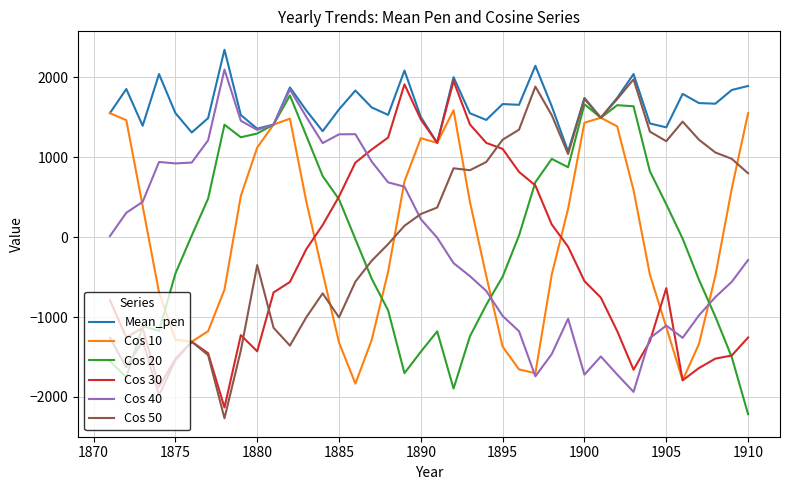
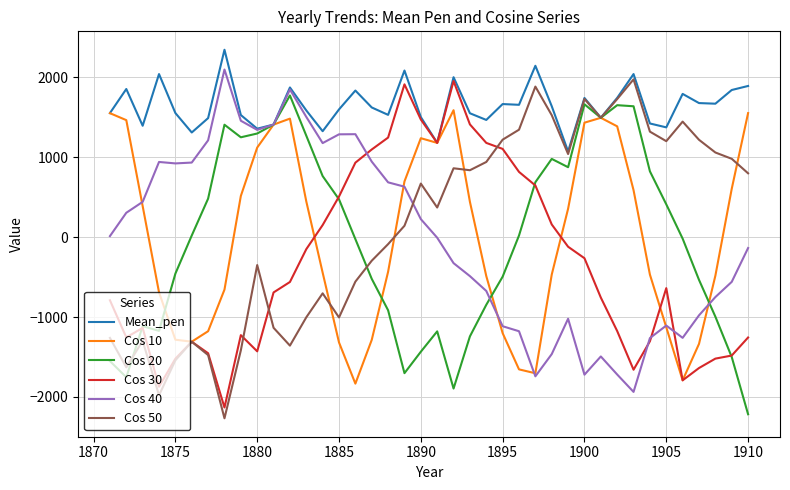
  {
    "Mean_pen": {
      "1875": 1600,
      "1885": 1600,
      "1895": 1700,
      "1905": 1400,
      "1910": 1900
    },
    "Cos 10": {
      "1880": 1100,
      "1885": -1300,
      "1890": 1200,
-     "1895": -1400,
+     "1895": -1200,
      "1900": 1400,
      "1910": 1600
    },
    "Cos 20": {
      "1875": -500,
      "1880": 1300,
      "1885": 500,
      "1890": -1400,
      "1895": -500,
      "1900": 1700,
      "1905": 400,
      "1910": -2200
    },
    "Cos 30": {
      "1880": -1400,
      "1885": 500,
      "1895": 1100,
-     "1900": -600,
+     "1900": -300,
      "1905": -600,
      "1910": -1300
    },
    "Cos 40": {
      "1875": 900,
      "1885": 1300,
      "1890": 200,
-     "1895": -1000,
+     "1895": -1100,
      "1900": -1700,
-     "1910": -300
+     "1910": -100
    },
    "Cos 50": {
      "1880": -300,
      "1885": -1000,
-     "1890": 300,
+     "1890": 700,
      "1895": 1200,
      "1905": 1200,
      "1910": 800
    }
  }
